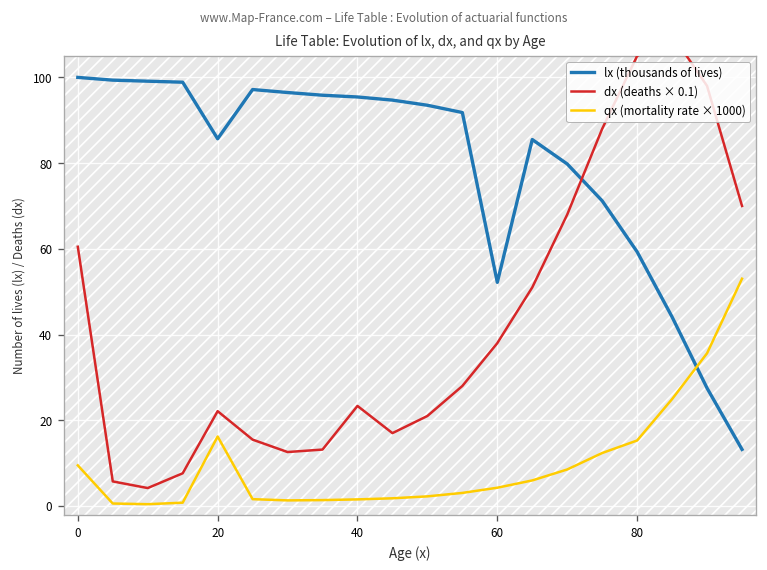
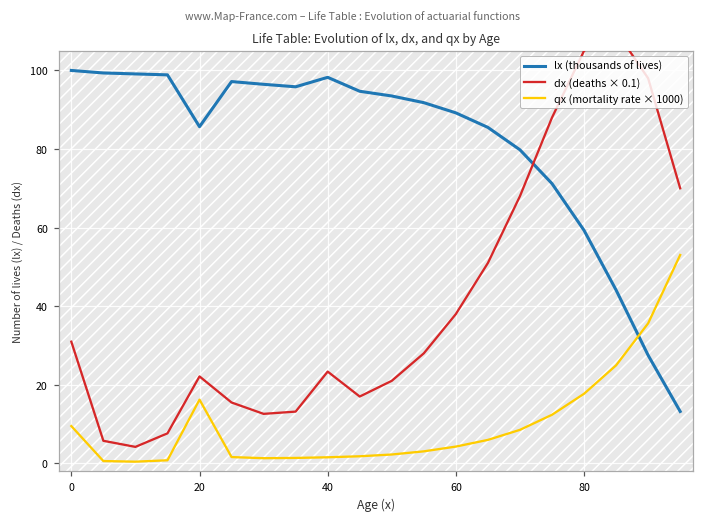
  {
    "lx (thousands of lives)": {
      "0": 100,
      "20": 86,
-     "40": 95,
-     "60": 52,
+     "40": 98,
+     "60": 89,
      "80": 59
    },
    "dx (deaths × 0.1)": {
-     "0": 60,
+     "0": 31,
      "20": 22,
      "40": 23,
      "60": 38,
      "80": 105
    },
    "qx (mortality rate × 1000)": {
      "0": 9,
      "20": 16,
      "40": 2,
      "60": 4,
-     "80": 15
+     "80": 18
    }
  }
